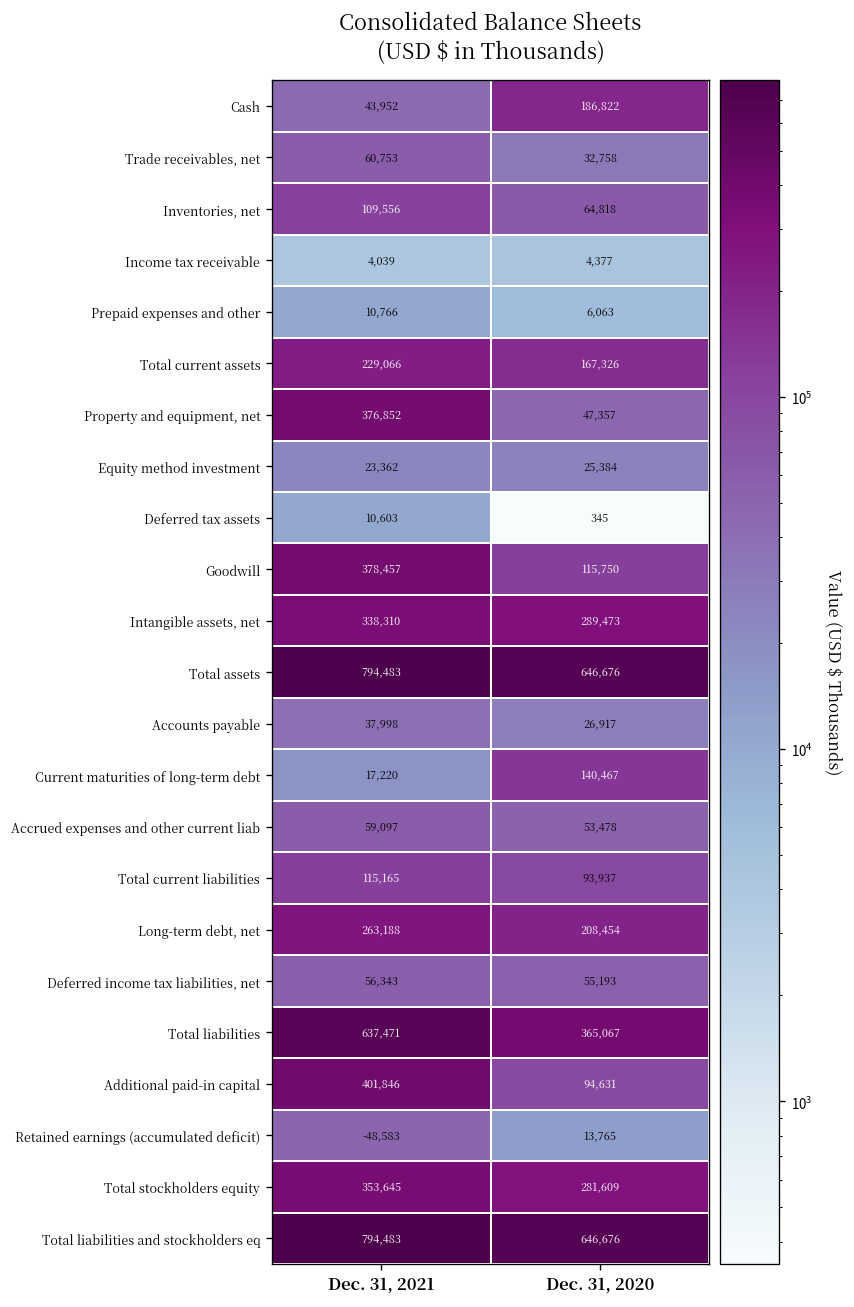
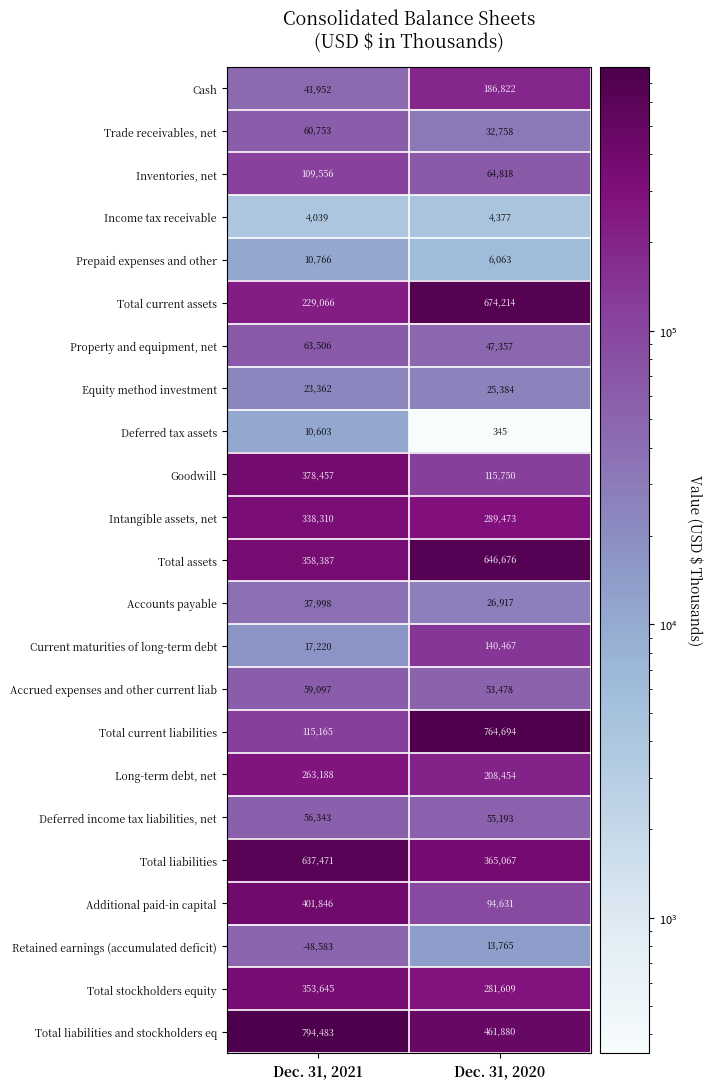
  {
    "Cash": {
      "Dec. 31, 2021": "43,952",
      "Dec. 31, 2020": "186,822"
    },
    "Trade receivables, net": {
      "Dec. 31, 2021": "60,753",
      "Dec. 31, 2020": "32,758"
    },
    "Inventories, net": {
      "Dec. 31, 2021": "109,556",
      "Dec. 31, 2020": "64,818"
    },
    "Income tax receivable": {
      "Dec. 31, 2021": "4,039",
      "Dec. 31, 2020": "4,377"
    },
    "Prepaid expenses and other": {
      "Dec. 31, 2021": "10,766",
      "Dec. 31, 2020": "6,063"
    },
    "Total current assets": {
      "Dec. 31, 2021": "229,066",
-     "Dec. 31, 2020": "167,326"
+     "Dec. 31, 2020": "674,214"
    },
    "Property and equipment, net": {
-     "Dec. 31, 2021": "376,852",
+     "Dec. 31, 2021": "63,506",
      "Dec. 31, 2020": "47,357"
    },
    "Equity method investment": {
      "Dec. 31, 2021": "23,362",
      "Dec. 31, 2020": "25,384"
    },
    "Deferred tax assets": {
      "Dec. 31, 2021": "10,603",
      "Dec. 31, 2020": "345"
    },
    "Goodwill": {
      "Dec. 31, 2021": "378,457",
      "Dec. 31, 2020": "115,750"
    },
    "Intangible assets, net": {
      "Dec. 31, 2021": "338,310",
      "Dec. 31, 2020": "289,473"
    },
    "Total assets": {
-     "Dec. 31, 2021": "794,483",
+     "Dec. 31, 2021": "358,387",
      "Dec. 31, 2020": "646,676"
    },
    "Accounts payable": {
      "Dec. 31, 2021": "37,998",
      "Dec. 31, 2020": "26,917"
    },
    "Current maturities of long-term debt": {
      "Dec. 31, 2021": "17,220",
      "Dec. 31, 2020": "140,467"
    },
    "Accrued expenses and other current liab": {
      "Dec. 31, 2021": "59,097",
      "Dec. 31, 2020": "53,478"
    },
    "Total current liabilities": {
      "Dec. 31, 2021": "115,165",
-     "Dec. 31, 2020": "93,937"
+     "Dec. 31, 2020": "764,694"
    },
    "Long-term debt, net": {
      "Dec. 31, 2021": "263,188",
      "Dec. 31, 2020": "208,454"
    },
    "Deferred income tax liabilities, net": {
      "Dec. 31, 2021": "56,343",
      "Dec. 31, 2020": "55,193"
    },
    "Total liabilities": {
      "Dec. 31, 2021": "637,471",
      "Dec. 31, 2020": "365,067"
    },
    "Additional paid-in capital": {
      "Dec. 31, 2021": "401,846",
      "Dec. 31, 2020": "94,631"
    },
    "Retained earnings (accumulated deficit)": {
      "Dec. 31, 2021": "-48,583",
      "Dec. 31, 2020": "13,765"
    },
    "Total stockholders equity": {
      "Dec. 31, 2021": "353,645",
      "Dec. 31, 2020": "281,609"
    },
    "Total liabilities and stockholders eq": {
      "Dec. 31, 2021": "794,483",
-     "Dec. 31, 2020": "646,676"
+     "Dec. 31, 2020": "461,880"
    }
  }
